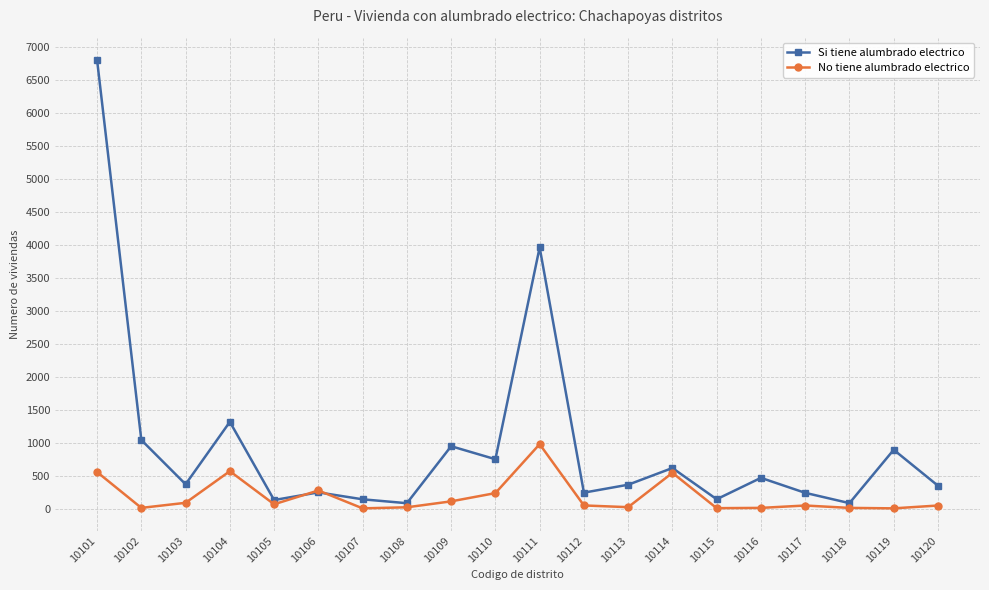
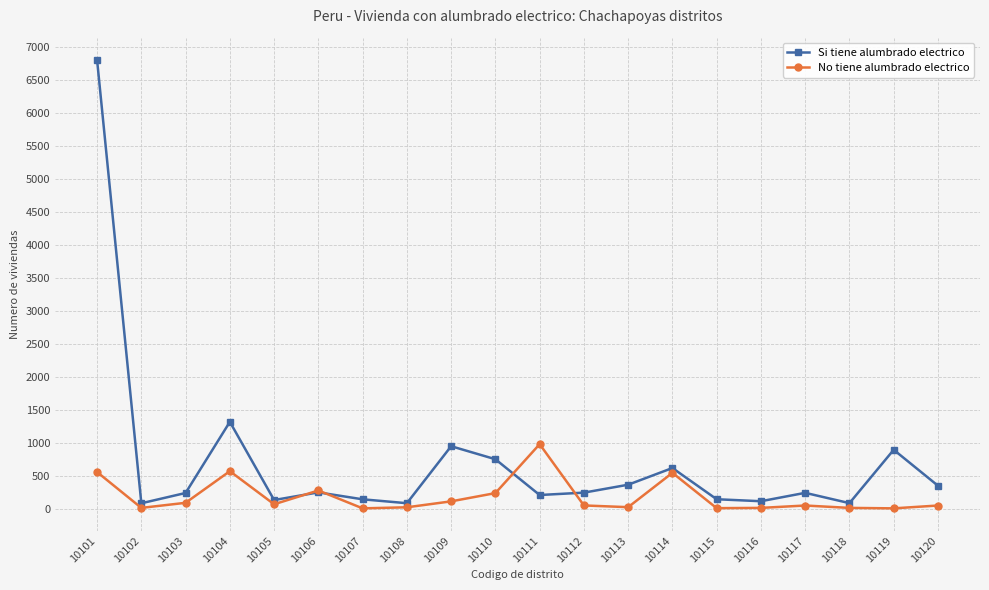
  {
    "Si tiene alumbrado electrico": {
      "10101": 6800,
-     "10102": 1000,
-     "10103": 400,
+     "10102": 100,
+     "10103": 200,
      "10104": 1300,
      "10105": 100,
      "10107": 100,
      "10108": 100,
      "10109": 900,
      "10110": 800,
-     "10111": 4000,
+     "10111": 200,
      "10112": 200,
      "10113": 400,
      "10114": 600,
      "10115": 100,
-     "10116": 500,
+     "10116": 100,
      "10117": 200,
      "10118": 100,
      "10119": 900,
      "10120": 400
    },
    "No tiene alumbrado electrico": {
      "10101": 600,
      "10102": 0,
      "10103": 100,
      "10104": 600,
      "10105": 100,
      "10107": 0,
      "10108": 0,
      "10109": 100,
      "10110": 200,
      "10111": 1000,
      "10112": 100,
      "10113": 0,
      "10114": 500,
      "10115": 0,
      "10116": 0,
      "10117": 100,
      "10118": 0,
      "10119": 0,
      "10120": 100
    }
  }
